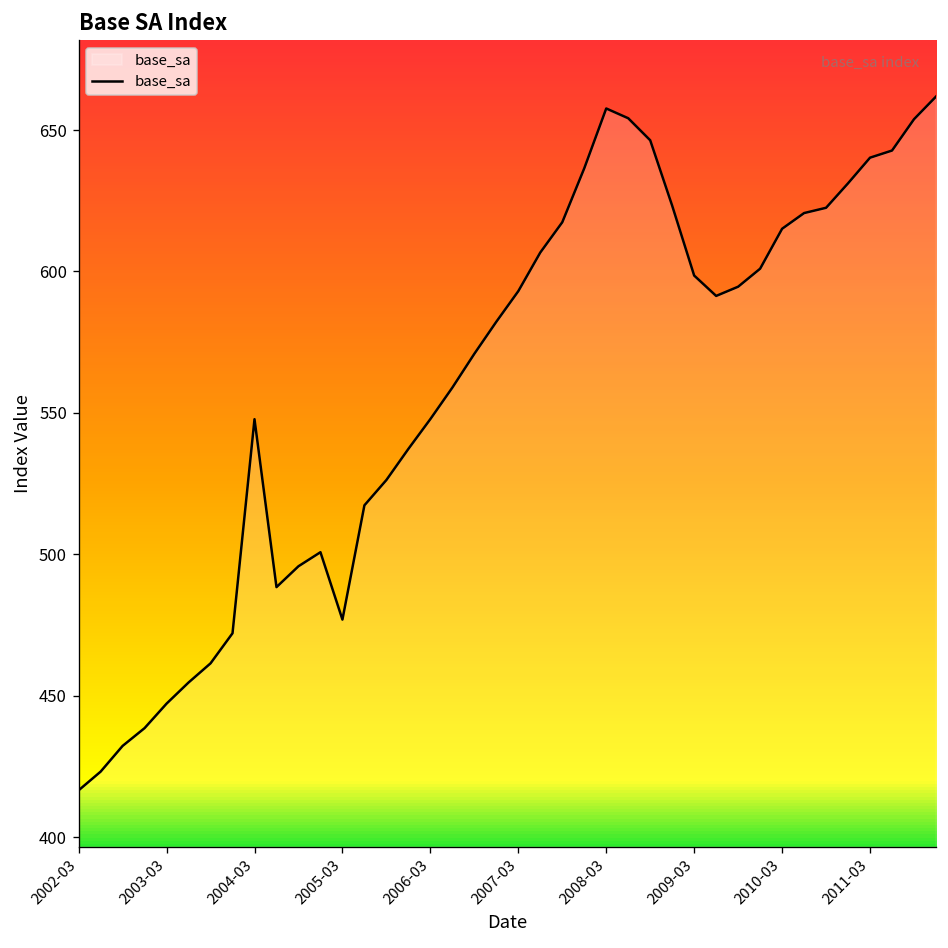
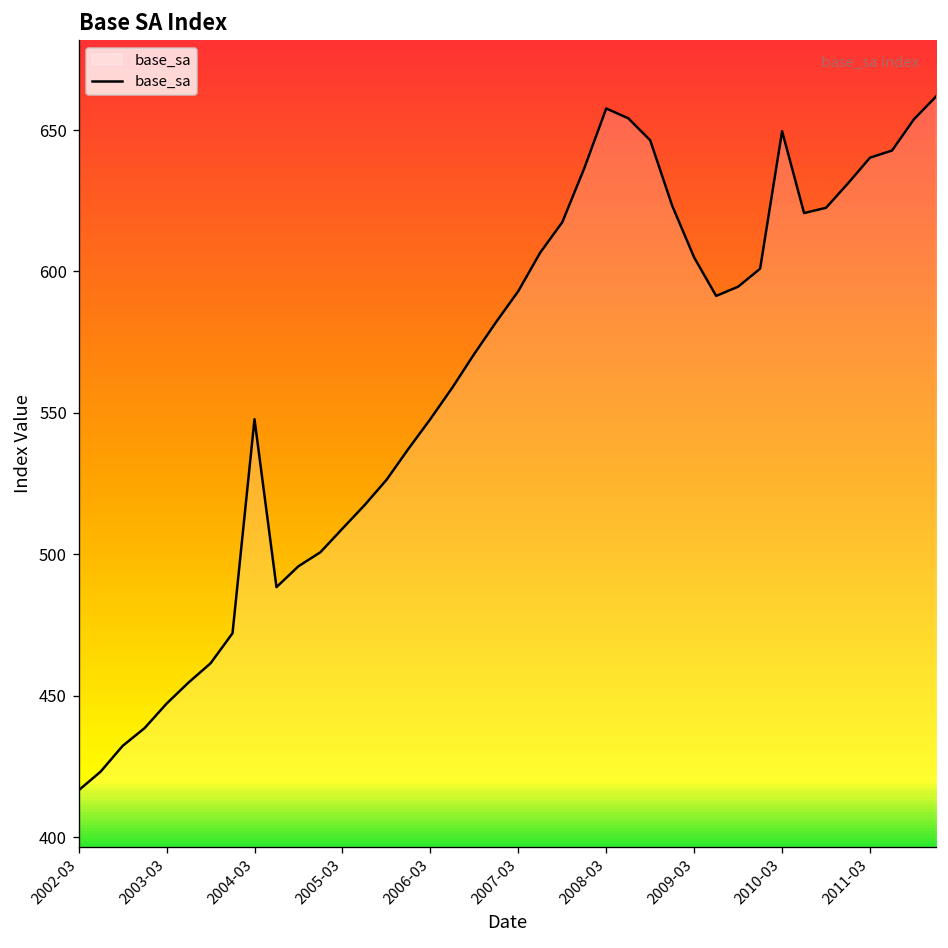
  {
    "2002-03": 417,
    "2003-03": 447,
    "2004-03": 548,
-   "2005-03": 477,
+   "2005-03": 509,
    "2006-03": 548,
    "2007-03": 593,
    "2008-03": 658,
-   "2009-03": 599,
-   "2010-03": 615,
+   "2009-03": 605,
+   "2010-03": 650,
    "2011-03": 640
  }
